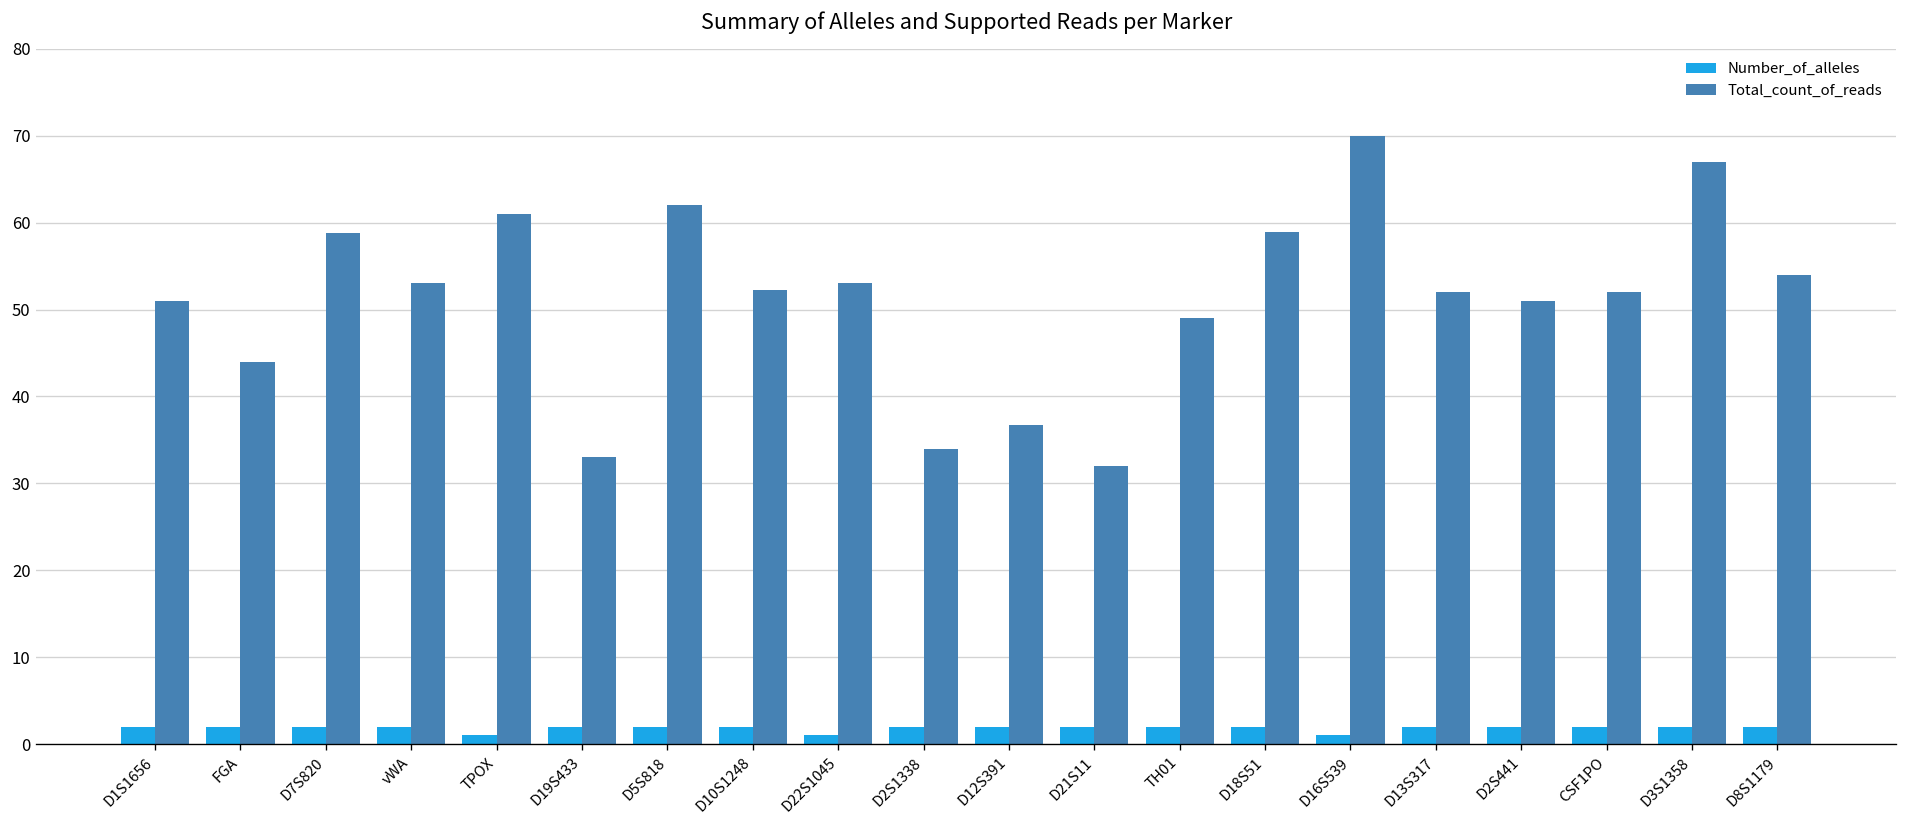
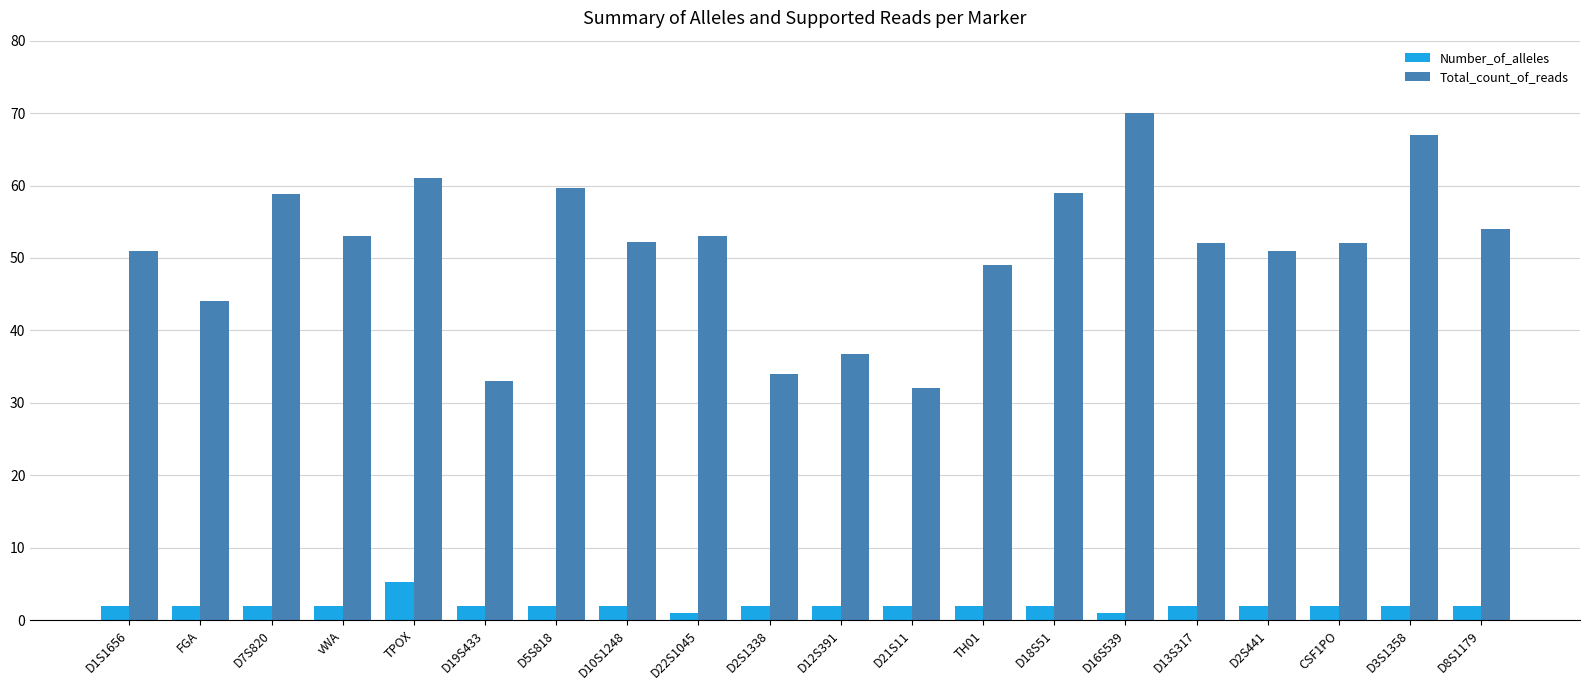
  {
    "Number_of_alleles": {
      "D1S1656": 2,
      "FGA": 2,
      "D7S820": 2,
      "vWA": 2,
-     "TPOX": 1,
+     "TPOX": 5,
      "D19S433": 2,
      "D5S818": 2,
      "D10S1248": 2,
      "D22S1045": 1,
      "D2S1338": 2,
      "D12S391": 2,
      "D21S11": 2,
      "TH01": 2,
      "D18S51": 2,
      "D16S539": 1,
      "D13S317": 2,
      "D2S441": 2,
      "CSF1PO": 2,
      "D3S1358": 2,
      "D8S1179": 2
    },
    "Total_count_of_reads": {
      "D1S1656": 51,
      "FGA": 44,
      "D7S820": 59,
      "vWA": 53,
      "TPOX": 61,
      "D19S433": 33,
-     "D5S818": 62,
+     "D5S818": 60,
      "D10S1248": 52,
      "D22S1045": 53,
      "D2S1338": 34,
      "D12S391": 37,
      "D21S11": 32,
      "TH01": 49,
      "D18S51": 59,
      "D16S539": 70,
      "D13S317": 52,
      "D2S441": 51,
      "CSF1PO": 52,
      "D3S1358": 67,
      "D8S1179": 54
    }
  }
